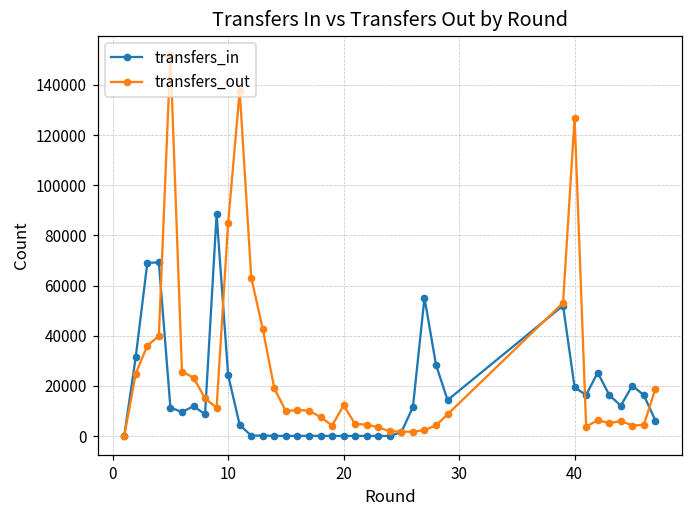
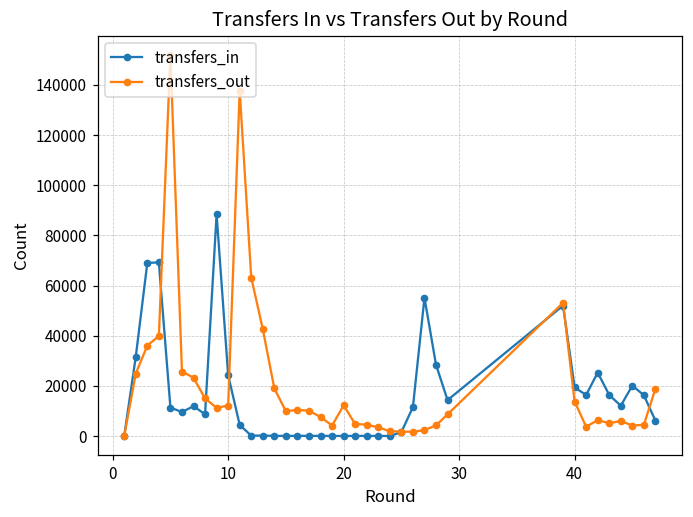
  {
    "transfers_in": {
      "10": 24000,
      "20": 0,
      "40": 19000
    },
    "transfers_out": {
-     "10": 85000,
+     "10": 12000,
      "20": 12000,
-     "40": 127000
+     "40": 14000
    }
  }
